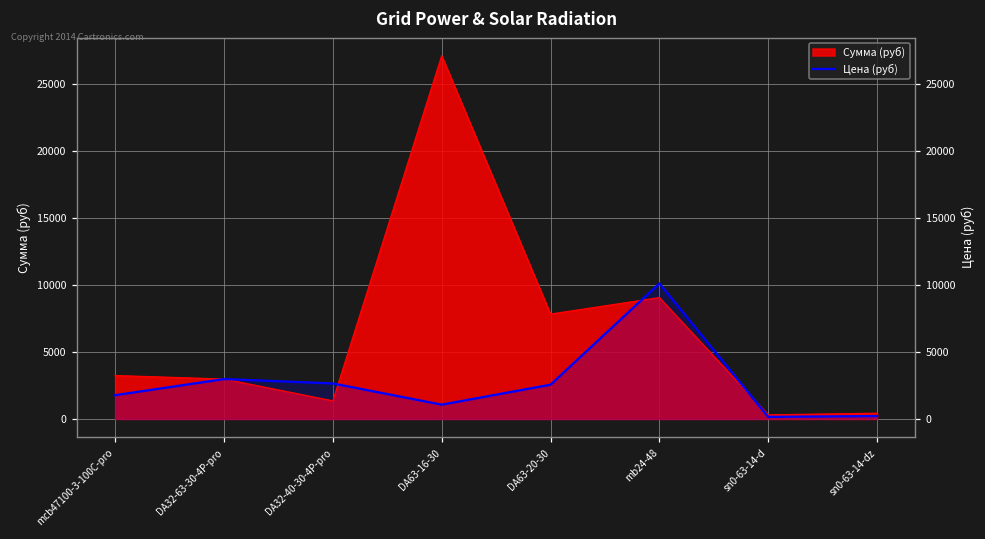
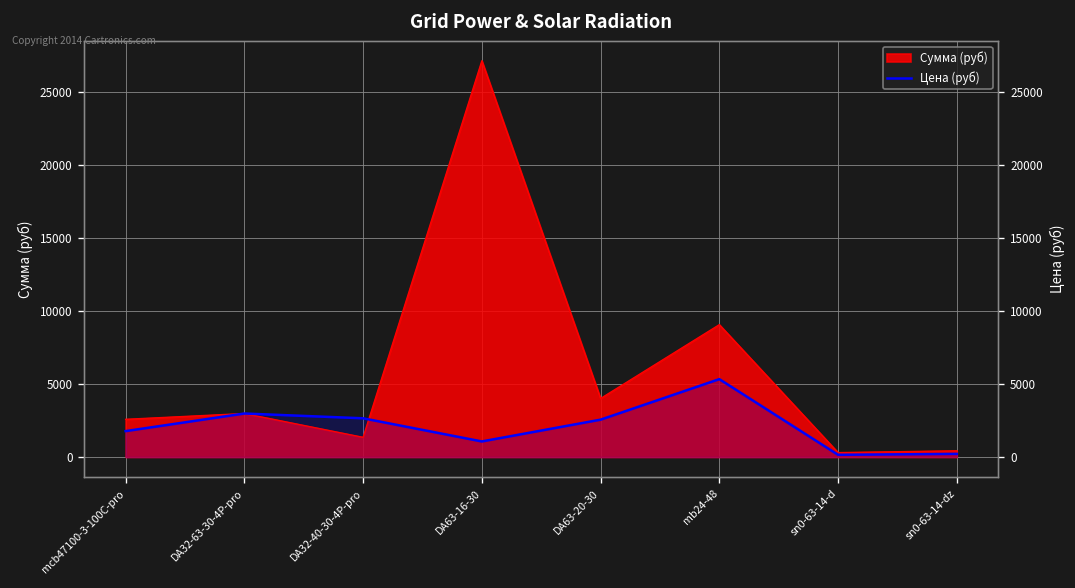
  {
    "Сумма (руб)": {
-     "mcb47100-3-100C-pro": 3200,
+     "mcb47100-3-100C-pro": 2600,
      "DA32-40-30-4P-pro": 1300,
      "DA63-16-30": 27100,
-     "DA63-20-30": 7800,
+     "DA63-20-30": 4000,
      "mb24-48": 9100,
      "sn0-63-14-dz": 400
    },
    "Цена (руб)": {
      "mcb47100-3-100C-pro": 1800,
      "DA32-40-30-4P-pro": 2600,
      "DA63-16-30": 1100,
      "DA63-20-30": 2600,
-     "mb24-48": 10100,
+     "mb24-48": 5300,
      "sn0-63-14-dz": 200
    }
  }
